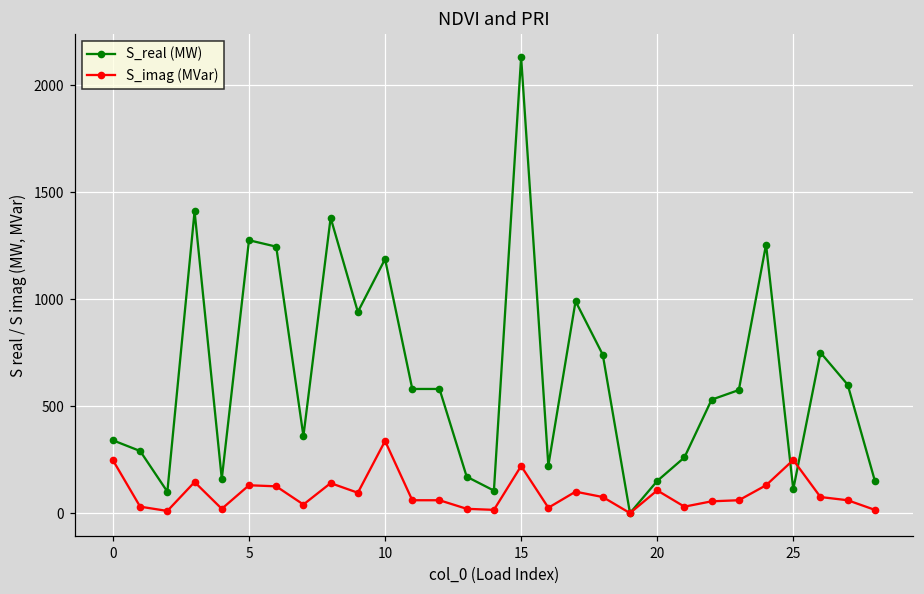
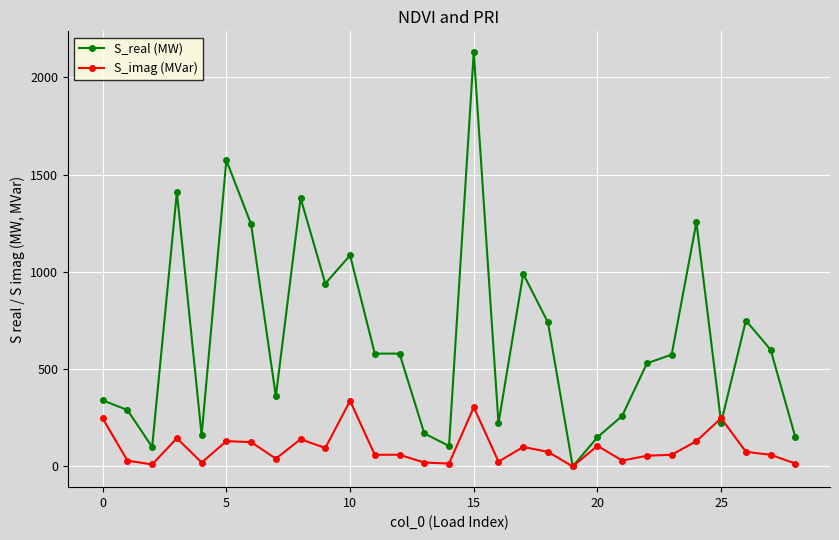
  {
    "S_real (MW)": {
      "0": 340,
-     "5": 1280,
-     "10": 1190,
+     "5": 1570,
+     "10": 1090,
      "15": 2130,
      "20": 150,
-     "25": 110
+     "25": 230
    },
    "S_imag (MVar)": {
      "0": 250,
      "5": 130,
      "10": 340,
-     "15": 220,
+     "15": 300,
      "20": 110,
      "25": 250
    }
  }
